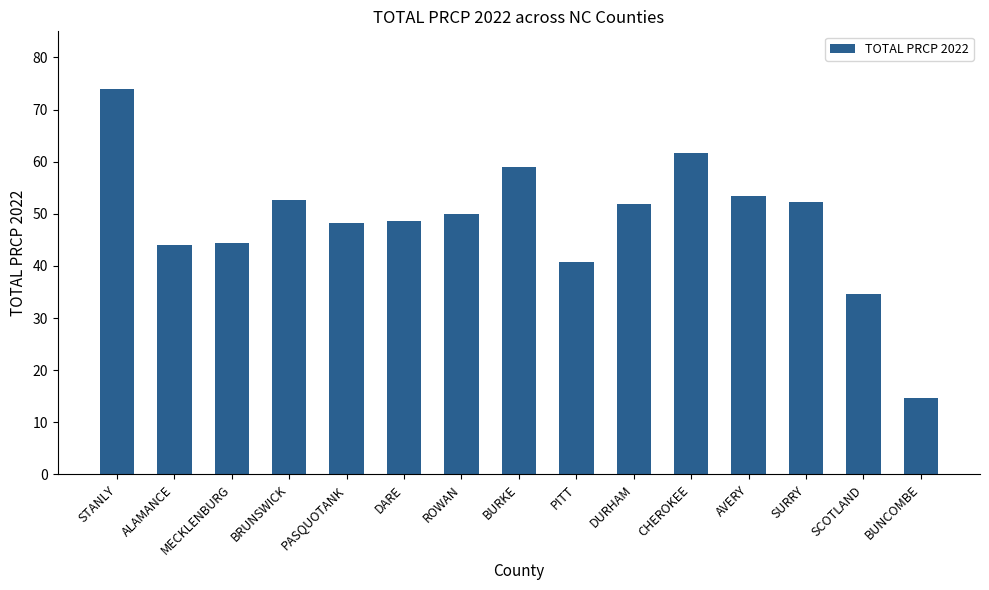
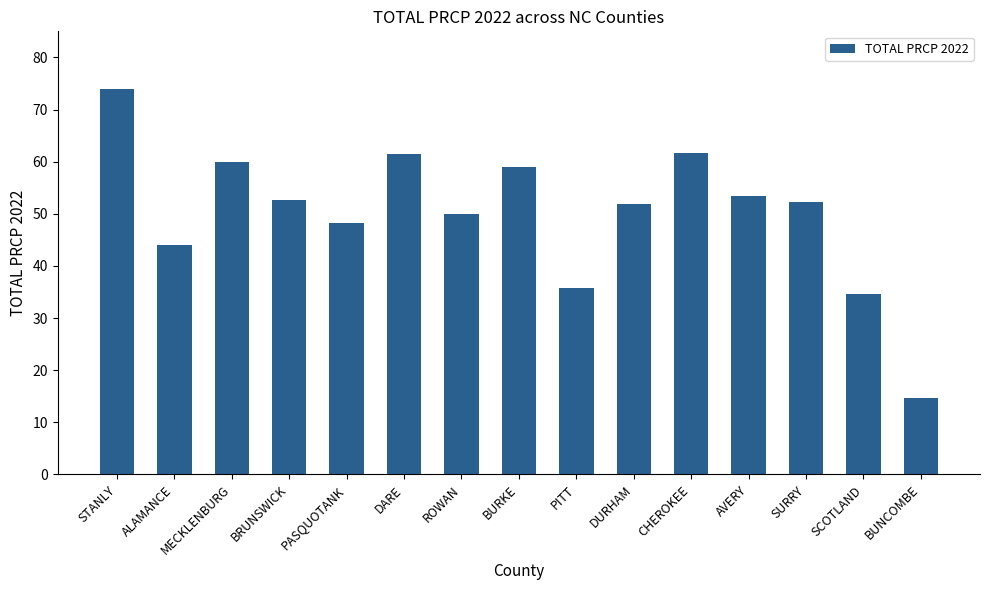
  {
    "STANLY": 74,
    "ALAMANCE": 44,
-   "MECKLENBURG": 44,
+   "MECKLENBURG": 60,
    "BRUNSWICK": 53,
    "PASQUOTANK": 48,
-   "DARE": 49,
+   "DARE": 62,
    "ROWAN": 50,
    "BURKE": 59,
-   "PITT": 41,
+   "PITT": 36,
    "DURHAM": 52,
    "CHEROKEE": 62,
    "AVERY": 54,
    "SURRY": 52,
    "SCOTLAND": 35,
    "BUNCOMBE": 15
  }
